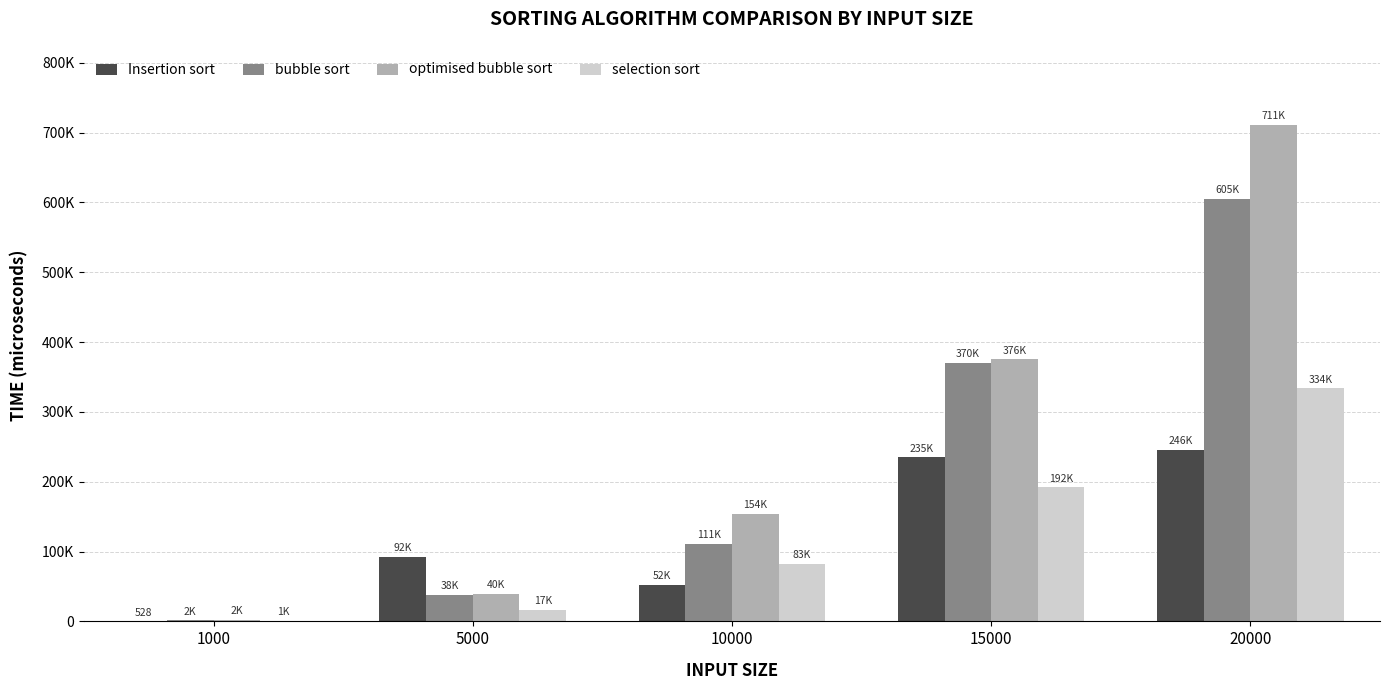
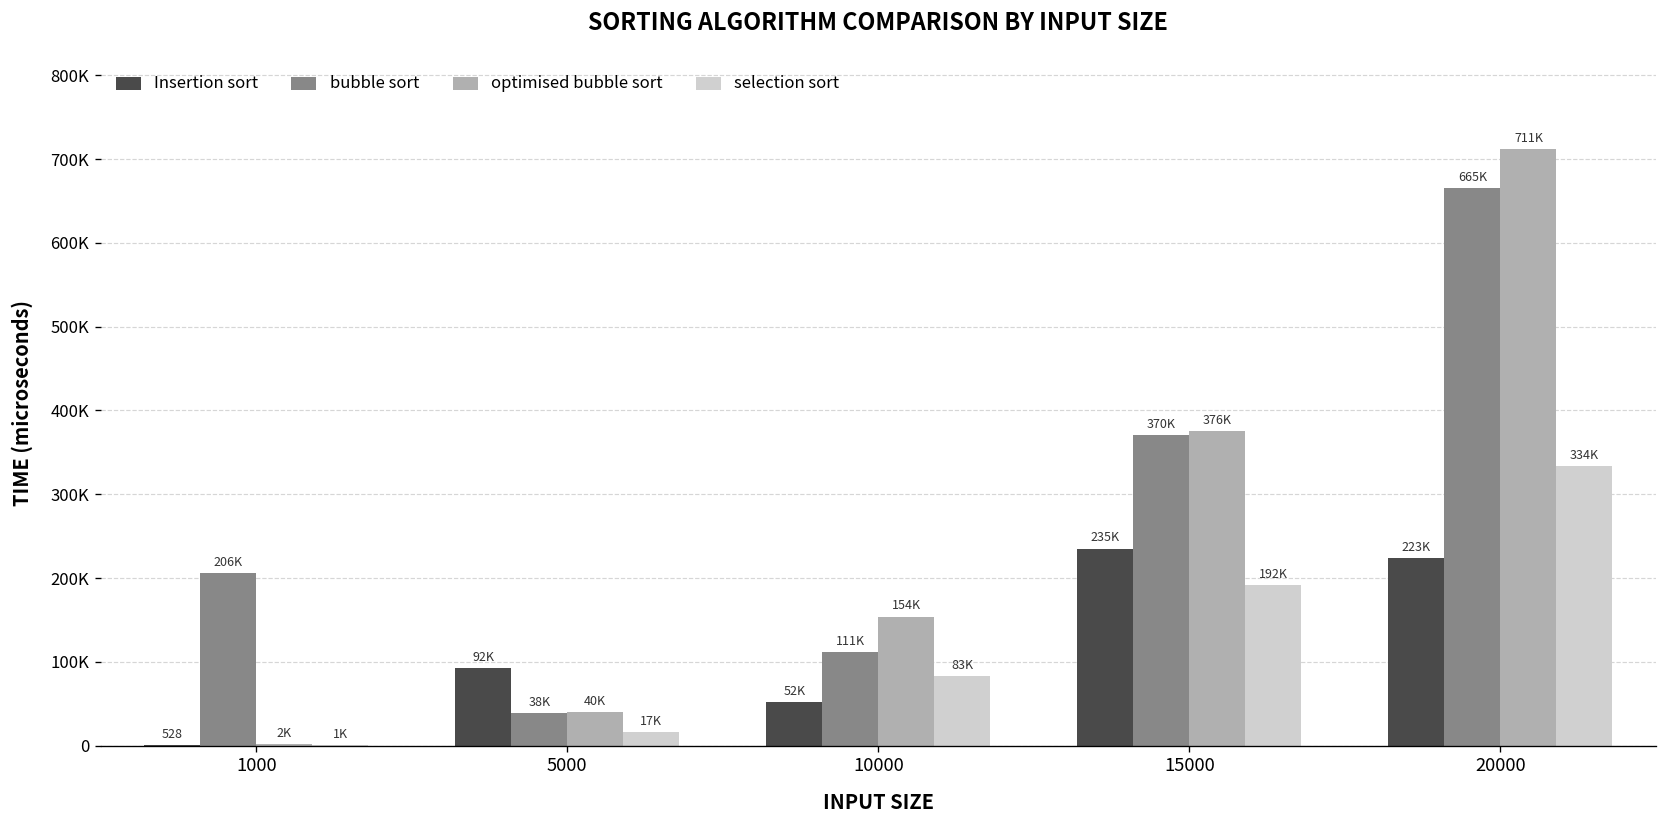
  {
    "Insertion sort": {
      "1000": "528",
      "5000": "92K",
      "10000": "52K",
      "15000": "235K",
-     "20000": "246K"
+     "20000": "223K"
    },
    "bubble sort": {
-     "1000": "2K",
+     "1000": "206K",
      "5000": "38K",
      "10000": "111K",
      "15000": "370K",
-     "20000": "605K"
+     "20000": "665K"
    }
  }
